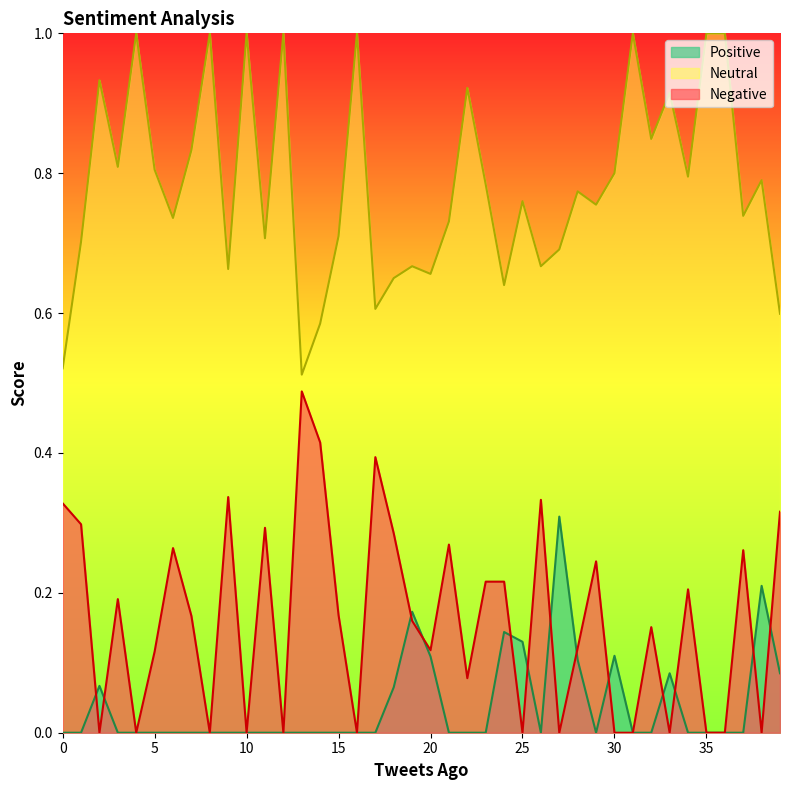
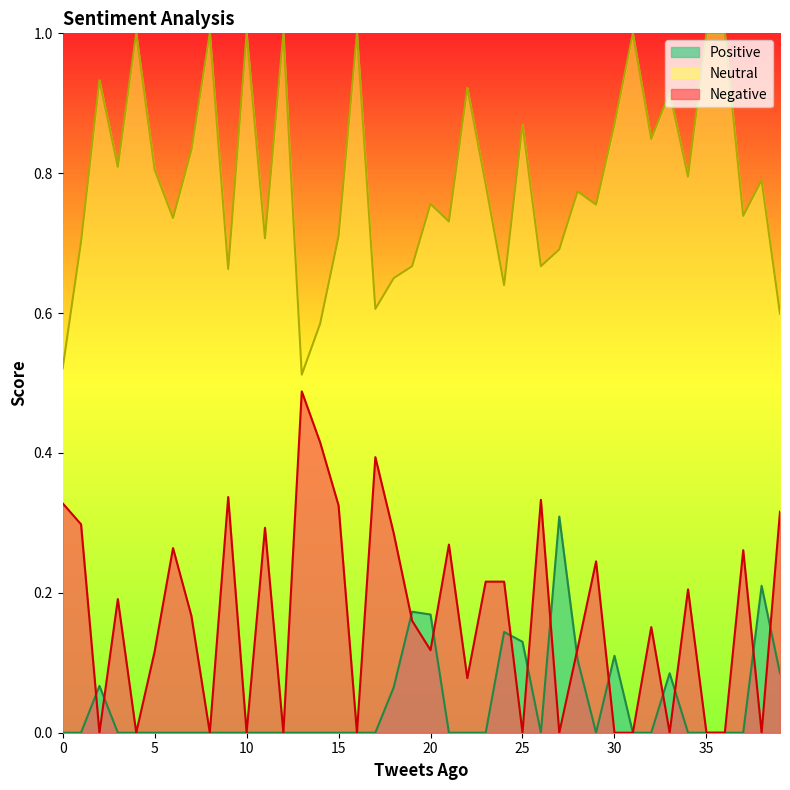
  {
    "Positive": {
      "0": 0.00,
      "5": 0.00,
      "15": 0.00,
-     "20": 0.11,
+     "20": 0.17,
      "25": 0.13,
      "30": 0.11
    },
    "Neutral": {
      "0": 0.52,
      "5": 0.81,
      "10": 1.00,
      "15": 0.71,
-     "20": 0.66,
-     "25": 0.76,
-     "30": 0.80,
+     "20": 0.76,
+     "25": 0.87,
+     "30": 0.87,
      "35": 1.00
    },
    "Negative": {
      "0": 0.33,
      "5": 0.12,
-     "15": 0.17,
+     "15": 0.33,
      "20": 0.12,
      "25": 0.00,
      "30": 0.00
    }
  }
